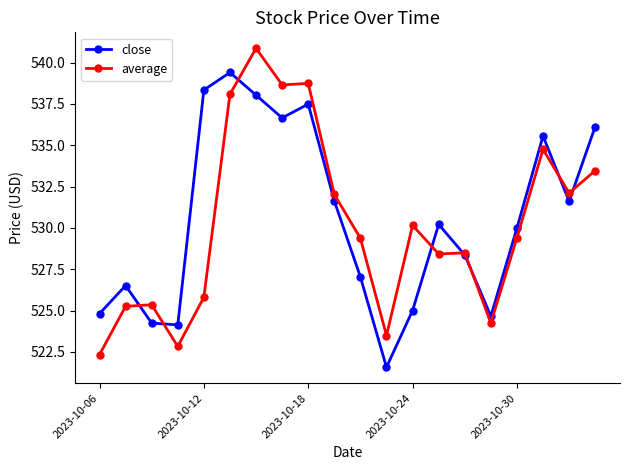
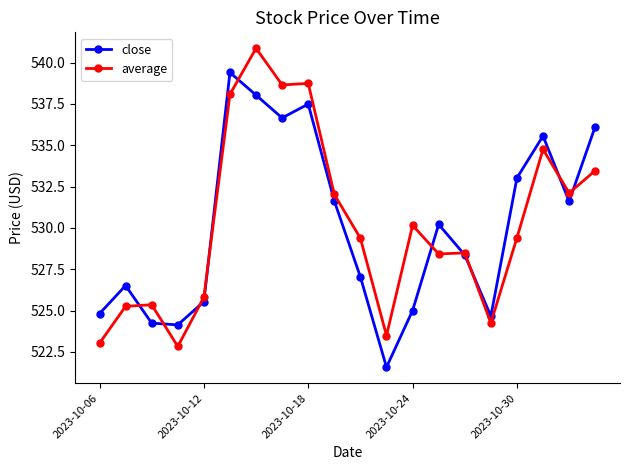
  {
    "close": {
      "2023-10-06": 524.8,
-     "2023-10-12": 538.3,
+     "2023-10-12": 525.5,
      "2023-10-18": 537.5,
      "2023-10-24": 525.0,
-     "2023-10-30": 530.0
+     "2023-10-30": 533.0
    },
    "average": {
-     "2023-10-06": 522.3,
+     "2023-10-06": 523.0,
      "2023-10-12": 525.8,
      "2023-10-18": 538.7,
      "2023-10-24": 530.2,
      "2023-10-30": 529.4
    }
  }
